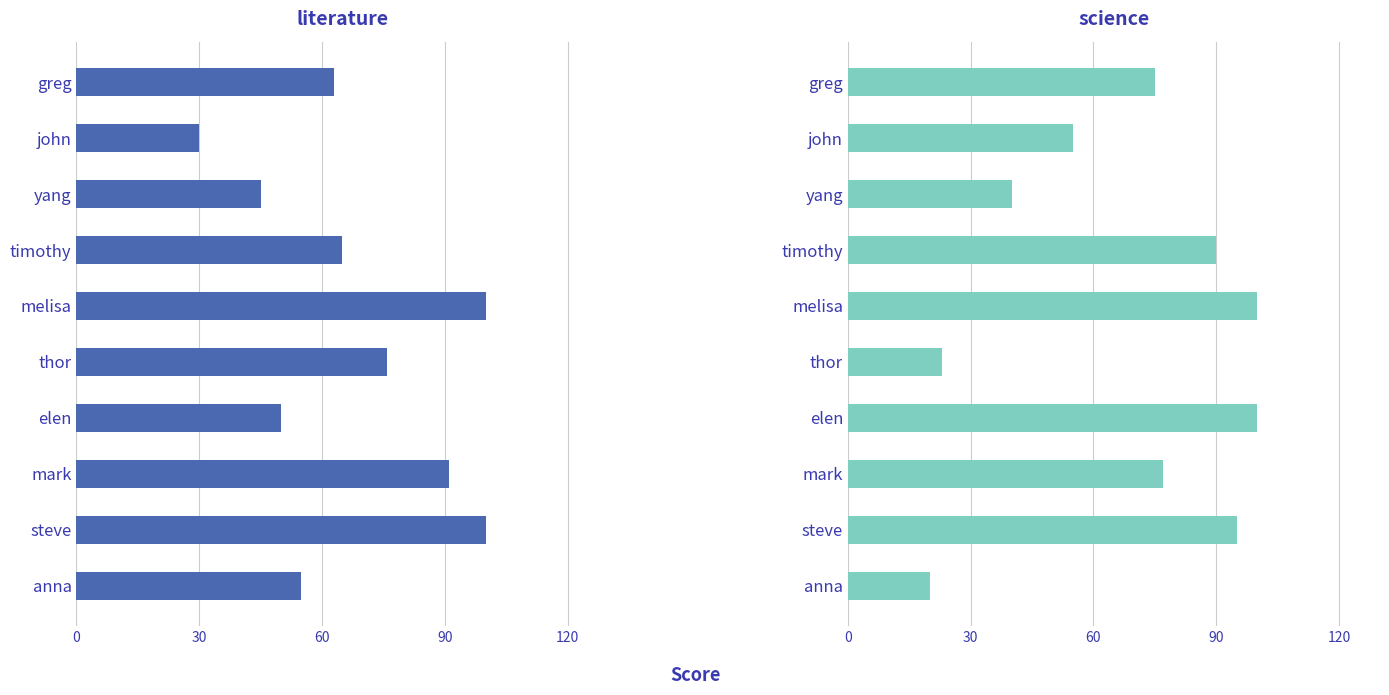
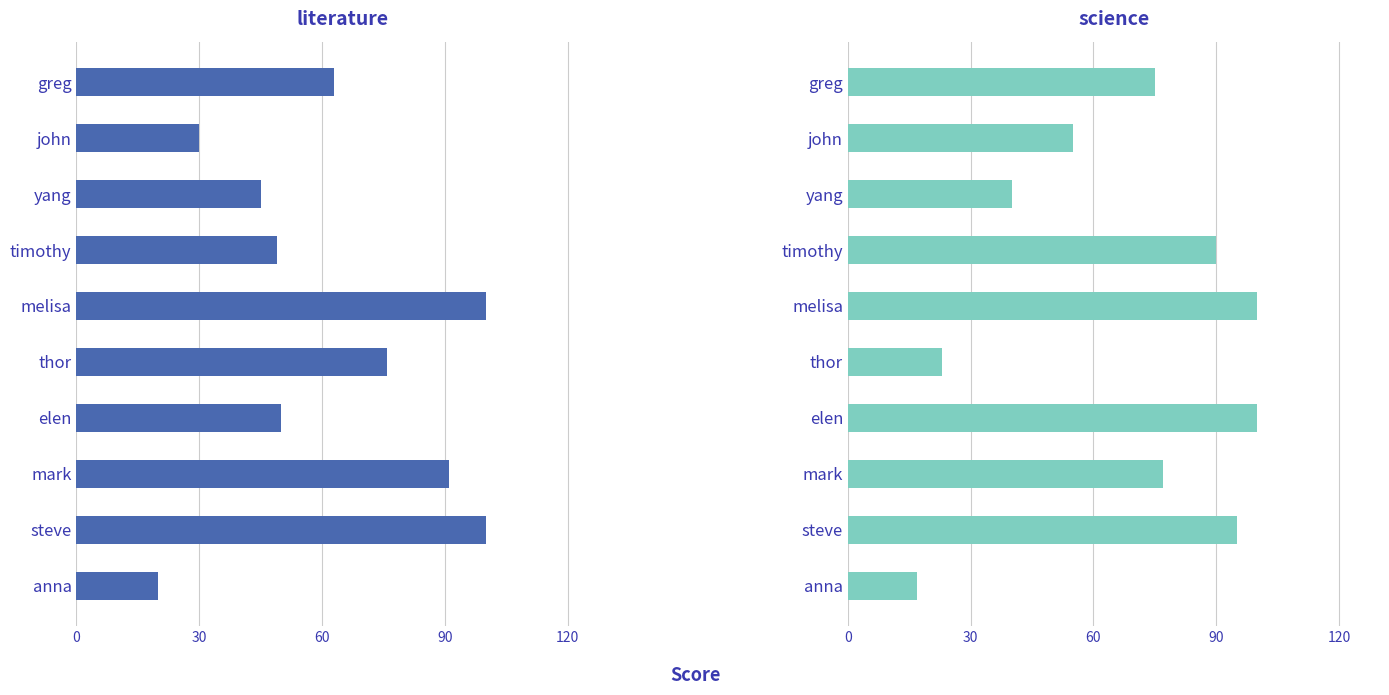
  {
    "literature": {
      "greg": 63,
      "john": 30,
      "yang": 45,
-     "timothy": 65,
+     "timothy": 49,
      "melisa": 100,
      "thor": 76,
      "elen": 50,
      "mark": 91,
      "steve": 100,
-     "anna": 55
+     "anna": 20
    },
    "science": {
      "greg": 75,
      "john": 55,
      "yang": 40,
      "timothy": 90,
      "melisa": 100,
      "thor": 23,
      "elen": 100,
      "mark": 77,
      "steve": 95,
-     "anna": 20
+     "anna": 17
    }
  }
